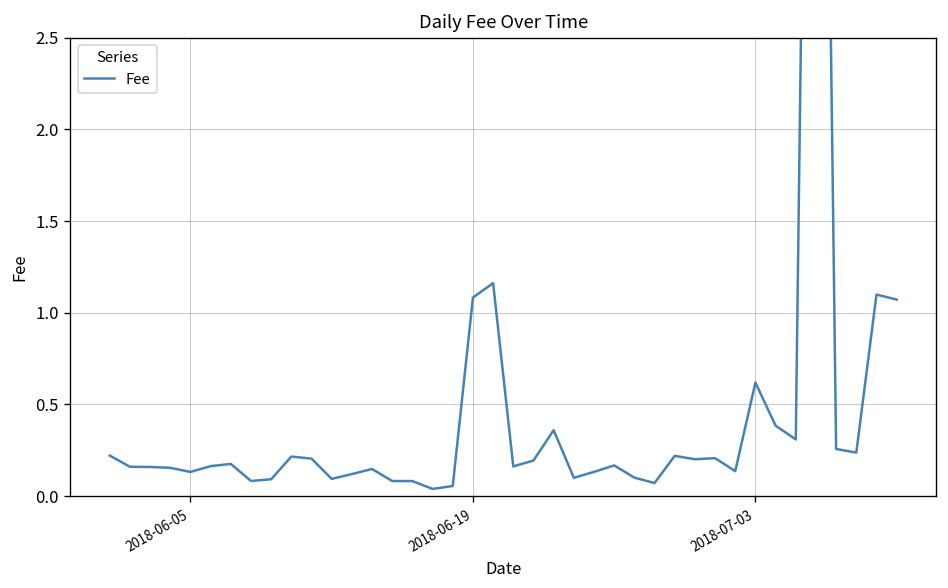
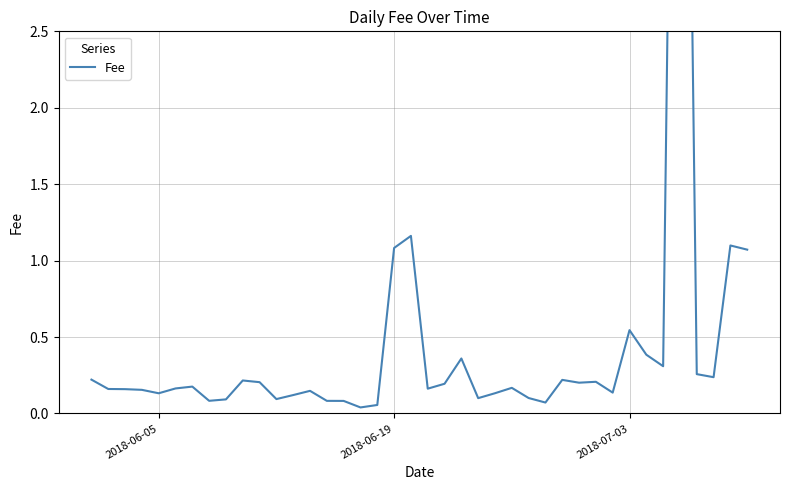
  {
    "2018-06-05": 0.13,
    "2018-06-19": 1.08,
-   "2018-07-03": 0.62
+   "2018-07-03": 0.55
  }
